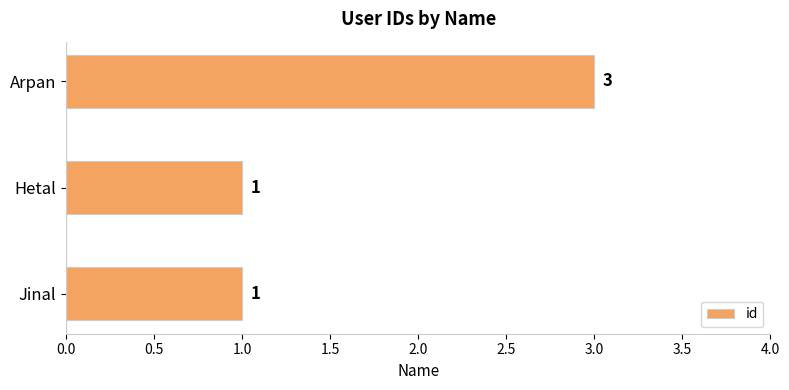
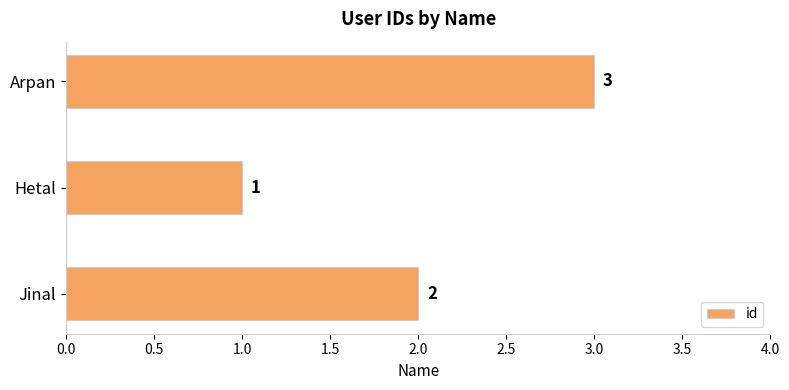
  {
    "Arpan": 3,
    "Hetal": 1,
-   "Jinal": 1
+   "Jinal": 2
  }
